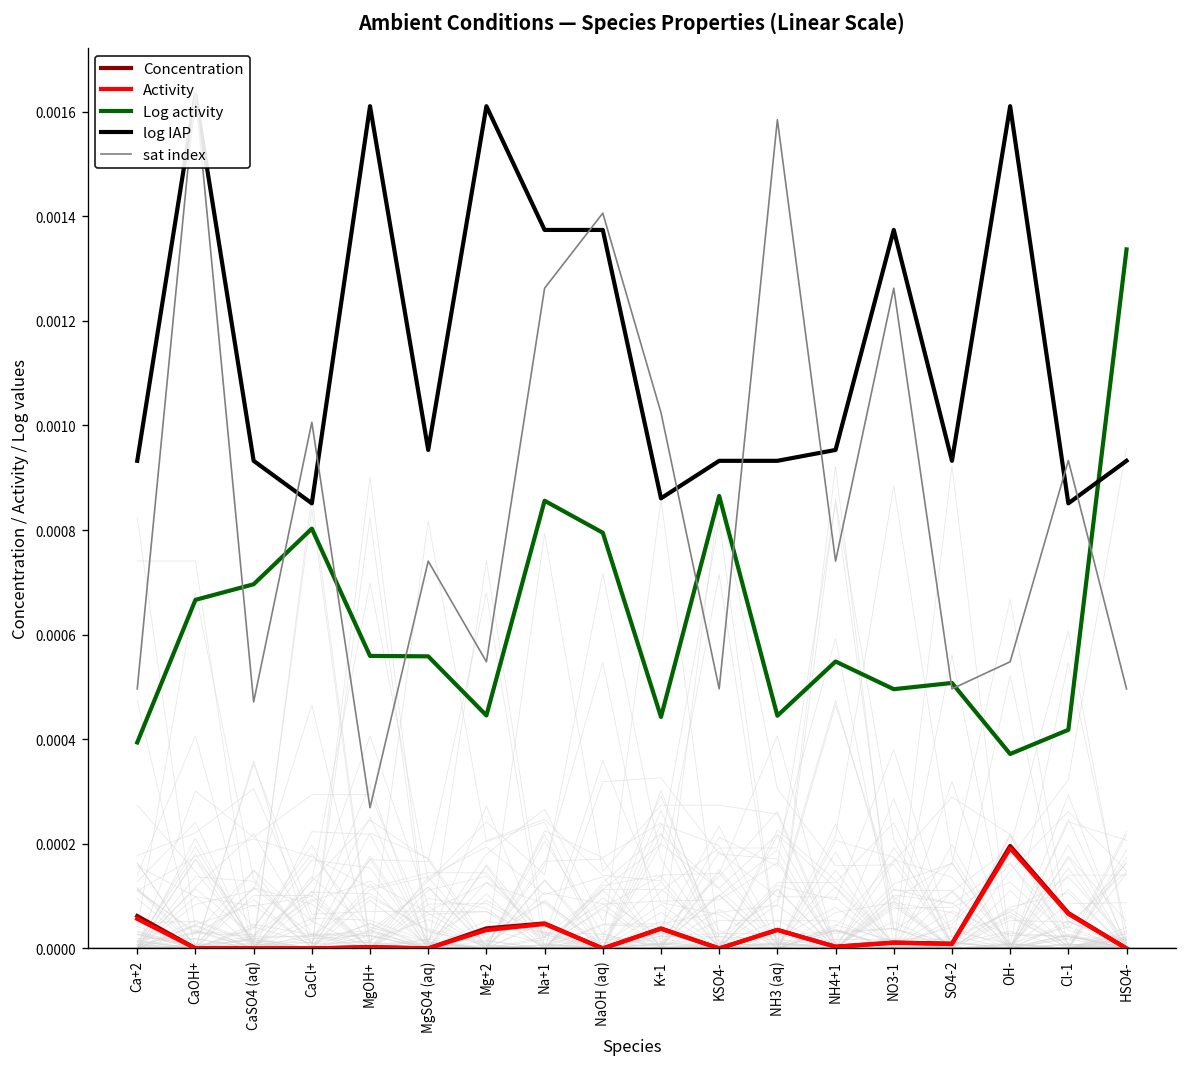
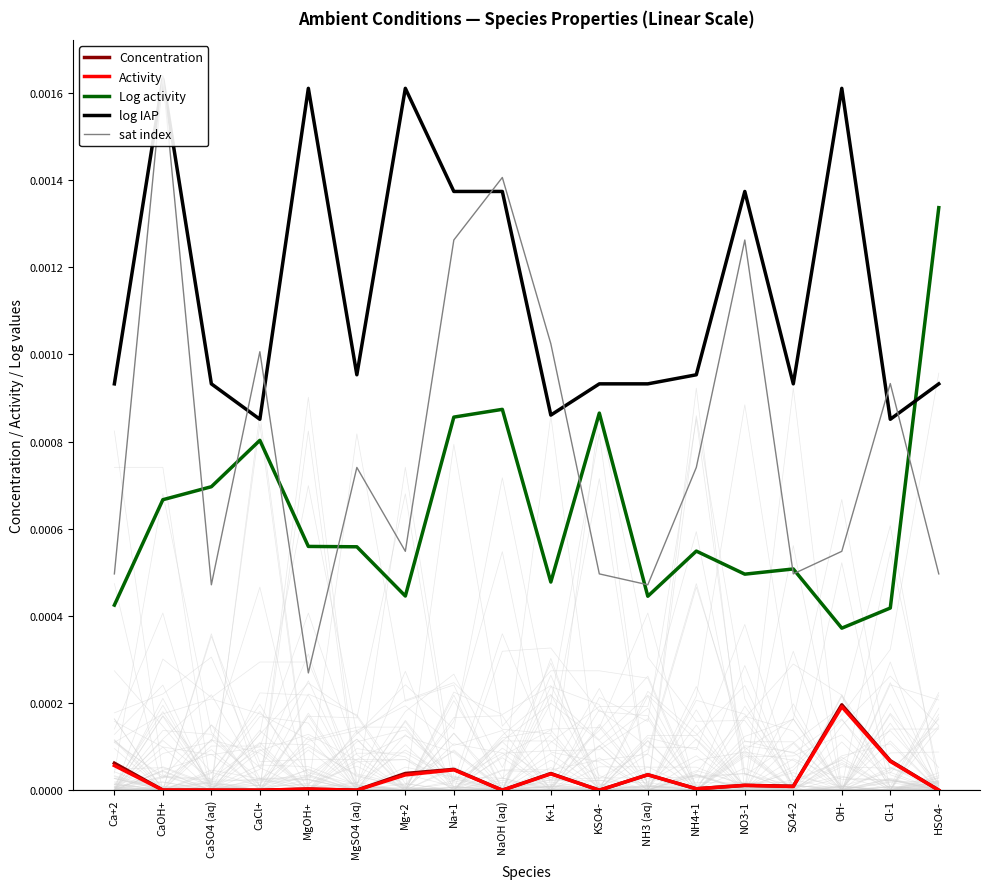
  {
    "Log activity": {
-     "Ca+2": 0.00039,
+     "Ca+2": 0.00042,
      "CaOH+": 0.00067,
      "CaSO4 (aq)": 0.00070,
      "CaCl+": 0.00080,
      "MgOH+": 0.00056,
      "MgSO4 (aq)": 0.00056,
      "Mg+2": 0.00045,
      "Na+1": 0.00086,
-     "NaOH (aq)": 0.00079,
-     "K+1": 0.00044,
+     "NaOH (aq)": 0.00087,
+     "K+1": 0.00048,
      "NH3 (aq)": 0.00045,
      "NH4+1": 0.00055,
      "NO3-1": 0.00050,
      "SO4-2": 0.00051,
      "OH-": 0.00037,
      "Cl-1": 0.00042,
      "HSO4-": 0.00134
    },
    "log IAP": {
      "Ca+2": 0.00093,
      "CaSO4 (aq)": 0.00093,
      "CaCl+": 0.00085,
      "MgOH+": 0.00161,
      "MgSO4 (aq)": 0.00095,
      "Mg+2": 0.00161,
      "Na+1": 0.00137,
      "NaOH (aq)": 0.00137,
      "KSO4-": 0.00093,
      "NH3 (aq)": 0.00093,
      "NH4+1": 0.00095,
      "NO3-1": 0.00137,
      "SO4-2": 0.00093,
      "OH-": 0.00161,
      "Cl-1": 0.00085,
      "HSO4-": 0.00093
    },
    "sat index": {
      "Ca+2": 0.00050,
      "CaSO4 (aq)": 0.00047,
      "CaCl+": 0.00101,
      "MgOH+": 0.00027,
      "MgSO4 (aq)": 0.00074,
      "Mg+2": 0.00055,
      "Na+1": 0.00126,
      "NaOH (aq)": 0.00141,
      "K+1": 0.00102,
      "KSO4-": 0.00050,
-     "NH3 (aq)": 0.00158,
+     "NH3 (aq)": 0.00047,
      "NH4+1": 0.00074,
      "NO3-1": 0.00126,
      "SO4-2": 0.00050,
      "OH-": 0.00055,
      "Cl-1": 0.00093,
      "HSO4-": 0.00050
    }
  }
